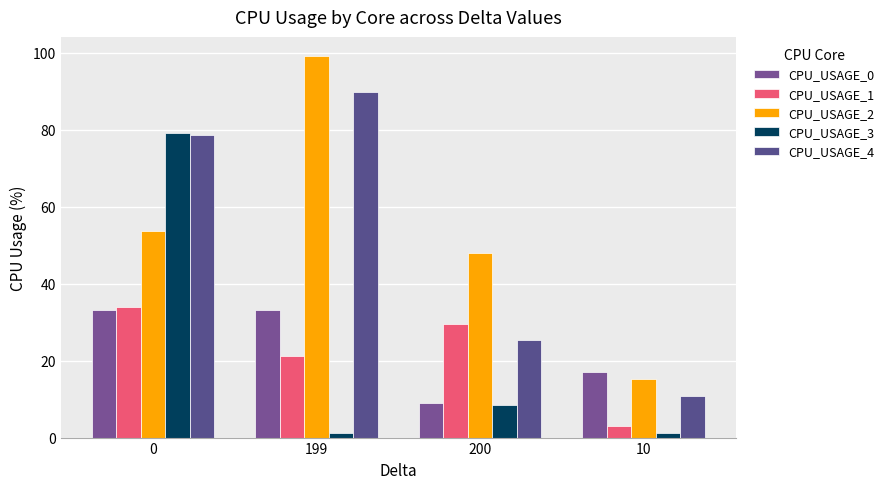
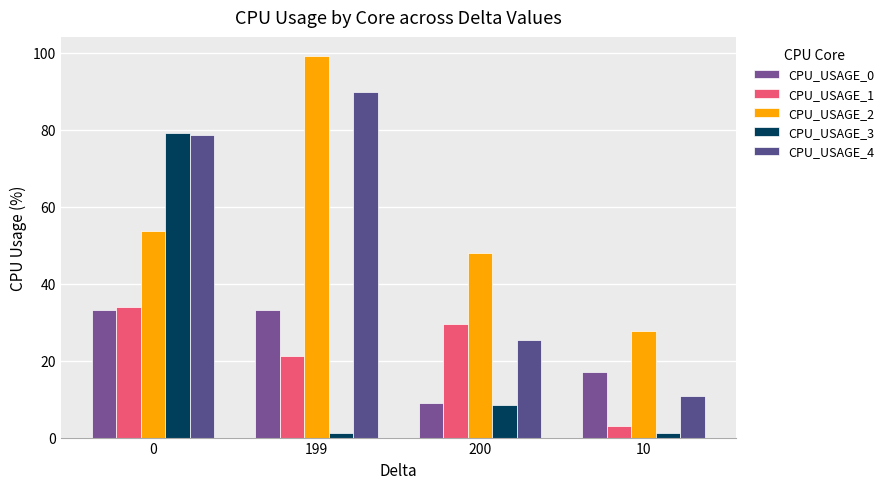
  {
    "CPU_USAGE_1": {
      "0": 34,
      "199": 21,
      "200": 30,
      "10": 3
    },
    "CPU_USAGE_2": {
      "0": 54,
      "199": 99,
      "200": 48,
-     "10": 15
+     "10": 28
    },
    "CPU_USAGE_3": {
      "0": 79,
      "199": 1,
      "200": 9,
      "10": 1
    }
  }
